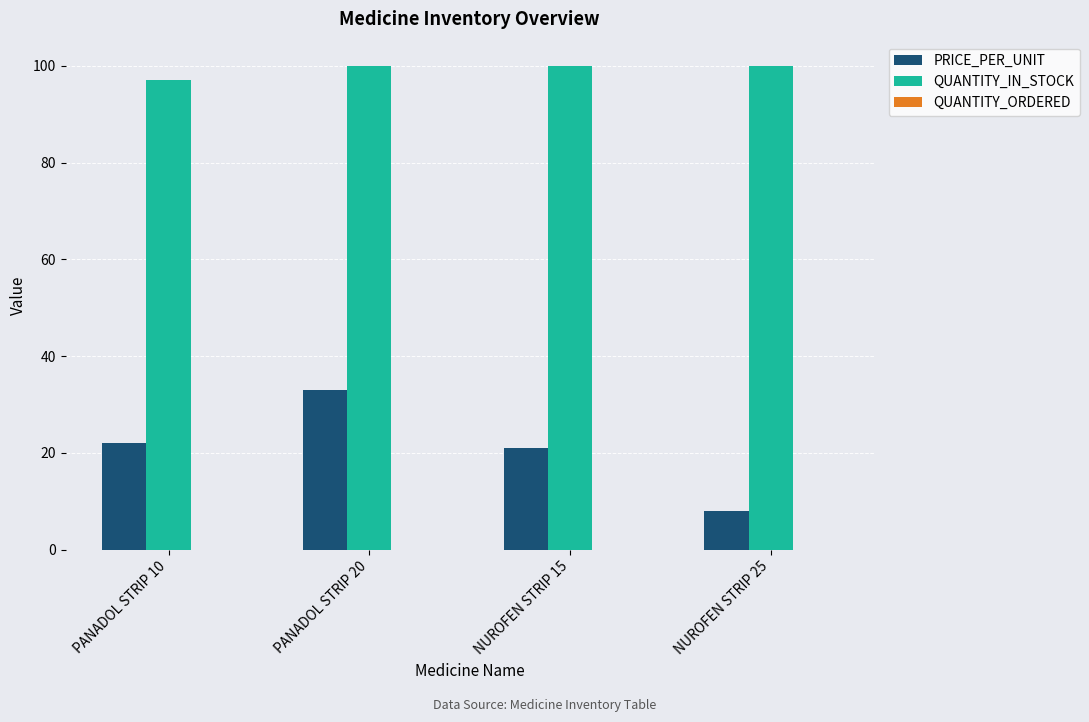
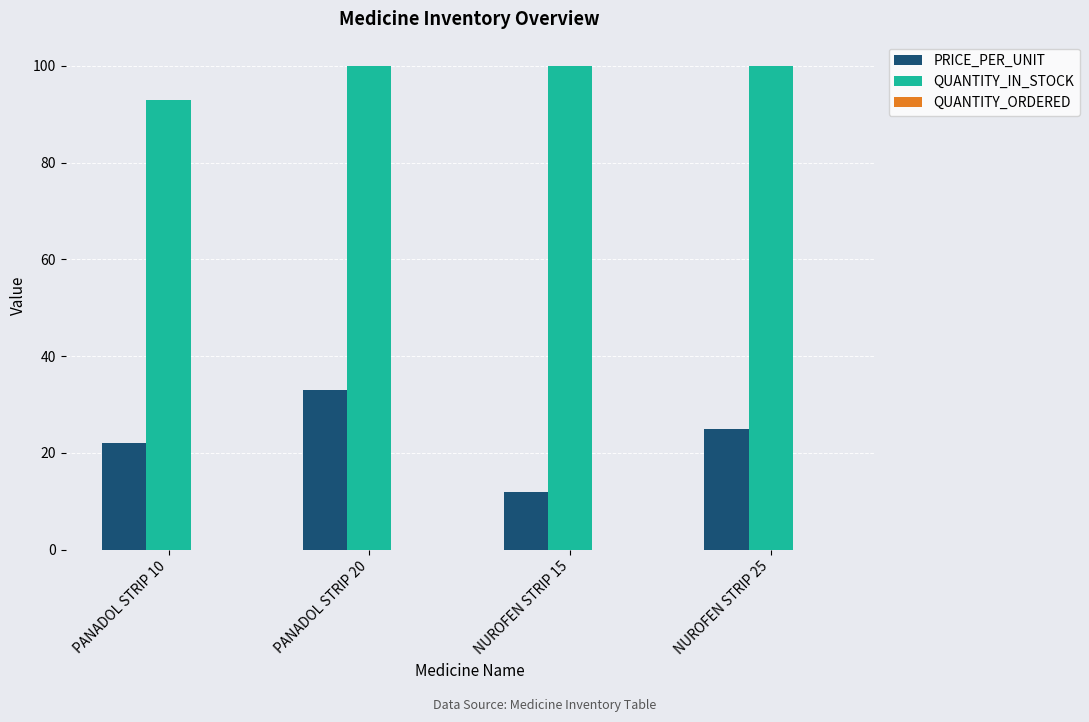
  {
    "PRICE_PER_UNIT": {
      "PANADOL STRIP 10": 22,
      "PANADOL STRIP 20": 33,
-     "NUROFEN STRIP 15": 21,
-     "NUROFEN STRIP 25": 8
+     "NUROFEN STRIP 15": 12,
+     "NUROFEN STRIP 25": 25
    },
    "QUANTITY_IN_STOCK": {
-     "PANADOL STRIP 10": 97,
+     "PANADOL STRIP 10": 93,
      "PANADOL STRIP 20": 100,
      "NUROFEN STRIP 15": 100,
      "NUROFEN STRIP 25": 100
    },
    "QUANTITY_ORDERED": {
      "PANADOL STRIP 10": 0,
      "PANADOL STRIP 20": 0,
      "NUROFEN STRIP 15": 0,
      "NUROFEN STRIP 25": 0
    }
  }
